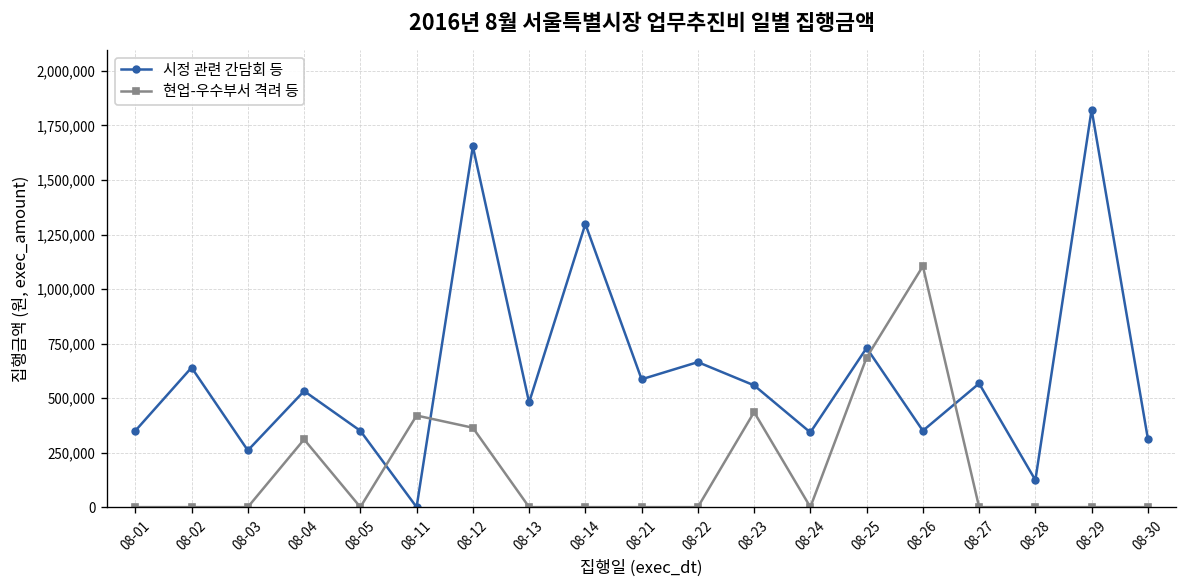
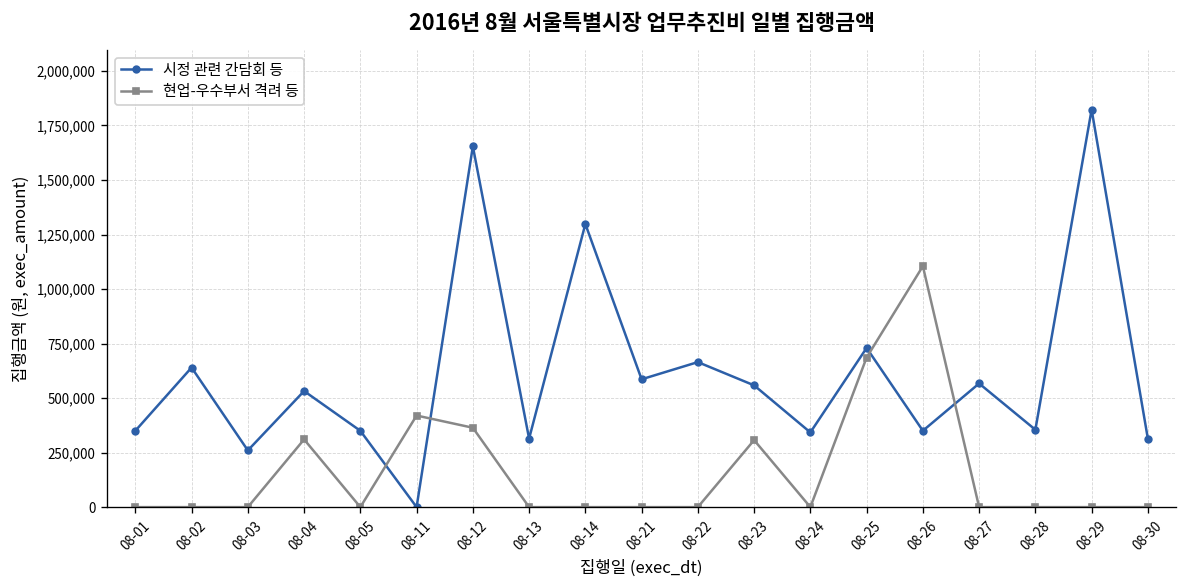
  {
    "시정 관련 간담회 등": {
      "08-01": "350,000",
      "08-02": "640,000",
      "08-03": "260,000",
      "08-04": "530,000",
      "08-05": "350,000",
      "08-11": "0",
      "08-12": "1,650,000",
-     "08-13": "480,000",
+     "08-13": "310,000",
      "08-14": "1,300,000",
      "08-21": "590,000",
      "08-22": "670,000",
      "08-23": "560,000",
      "08-24": "340,000",
      "08-25": "730,000",
      "08-26": "350,000",
      "08-27": "570,000",
-     "08-28": "120,000",
+     "08-28": "350,000",
      "08-29": "1,820,000",
      "08-30": "310,000"
    },
    "현업-우수부서 격려 등": {
      "08-01": "0",
      "08-02": "0",
      "08-03": "0",
      "08-04": "310,000",
      "08-05": "0",
      "08-11": "420,000",
      "08-12": "360,000",
      "08-13": "0",
      "08-14": "0",
      "08-21": "0",
      "08-22": "0",
-     "08-23": "440,000",
+     "08-23": "310,000",
      "08-24": "0",
      "08-25": "690,000",
      "08-26": "1,100,000",
      "08-27": "0",
      "08-28": "0",
      "08-29": "0",
      "08-30": "0"
    }
  }
